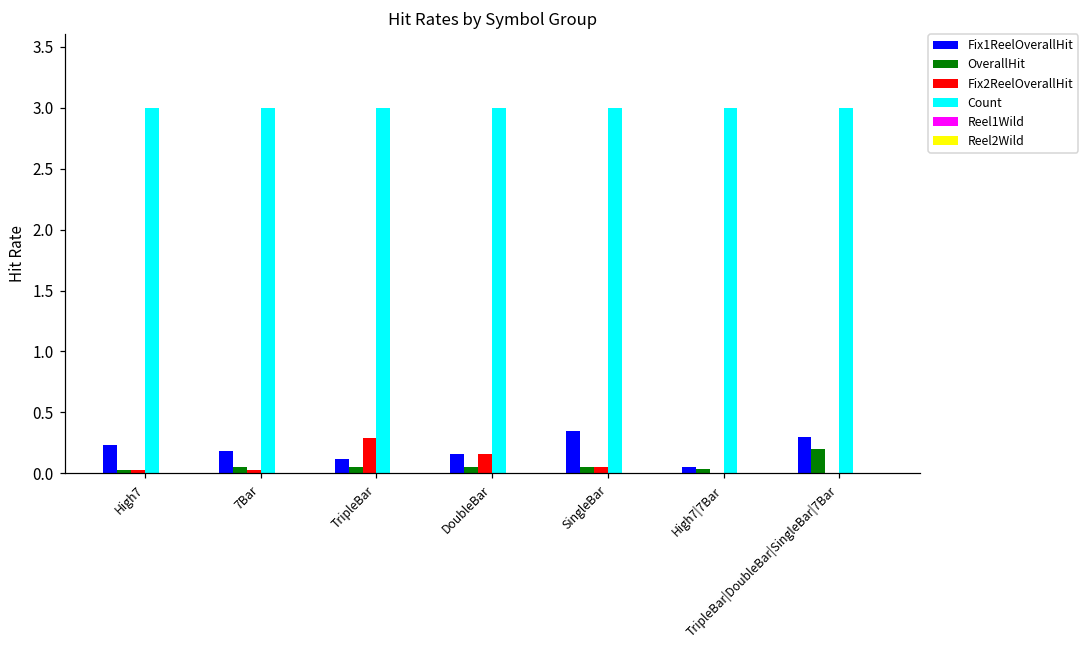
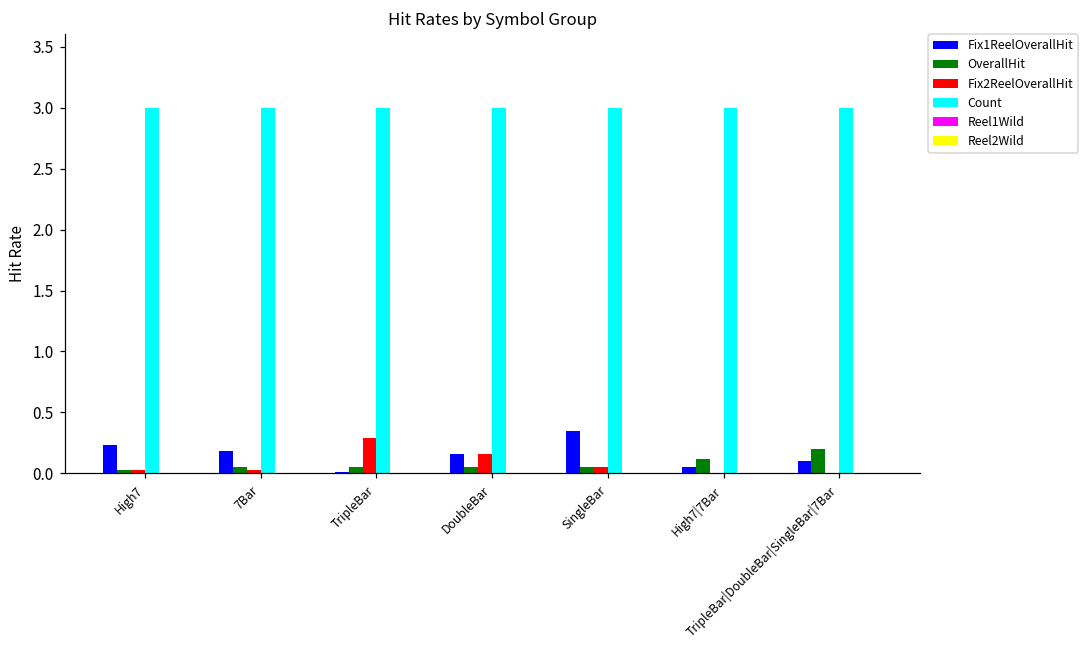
  {
    "Fix1ReelOverallHit": {
      "High7": 0.23,
      "7Bar": 0.18,
-     "TripleBar": 0.12,
+     "TripleBar": 0.01,
      "DoubleBar": 0.16,
      "SingleBar": 0.35,
      "High7|7Bar": 0.05,
-     "TripleBar|DoubleBar|SingleBar|7Bar": 0.3
+     "TripleBar|DoubleBar|SingleBar|7Bar": 0.1
    },
    "OverallHit": {
      "High7": 0.03,
      "7Bar": 0.05,
      "TripleBar": 0.05,
      "DoubleBar": 0.05,
      "SingleBar": 0.05,
-     "High7|7Bar": 0.04,
+     "High7|7Bar": 0.12,
      "TripleBar|DoubleBar|SingleBar|7Bar": 0.20
    },
    "Fix2ReelOverallHit": {
      "High7": 0.03,
      "7Bar": 0.03,
      "TripleBar": 0.29,
      "DoubleBar": 0.16,
      "SingleBar": 0.05,
      "High7|7Bar": 0.00,
      "TripleBar|DoubleBar|SingleBar|7Bar": 0.00
    },
    "Count": {
      "High7": 3.00,
      "7Bar": 3.00,
      "TripleBar": 3.00,
      "DoubleBar": 3.00,
      "SingleBar": 3.00,
      "High7|7Bar": 3.00,
      "TripleBar|DoubleBar|SingleBar|7Bar": 3.00
    },
    "Reel1Wild": {
      "High7": 0.00,
      "7Bar": 0.00,
      "TripleBar": 0.00,
      "DoubleBar": 0.00,
      "SingleBar": 0.00,
      "High7|7Bar": 0.00,
      "TripleBar|DoubleBar|SingleBar|7Bar": 0.00
    },
    "Reel2Wild": {
      "High7": 0.00,
      "7Bar": 0.00,
      "TripleBar": 0.00,
      "DoubleBar": 0.00,
      "SingleBar": 0.00,
      "High7|7Bar": 0.00,
      "TripleBar|DoubleBar|SingleBar|7Bar": 0.00
    }
  }
